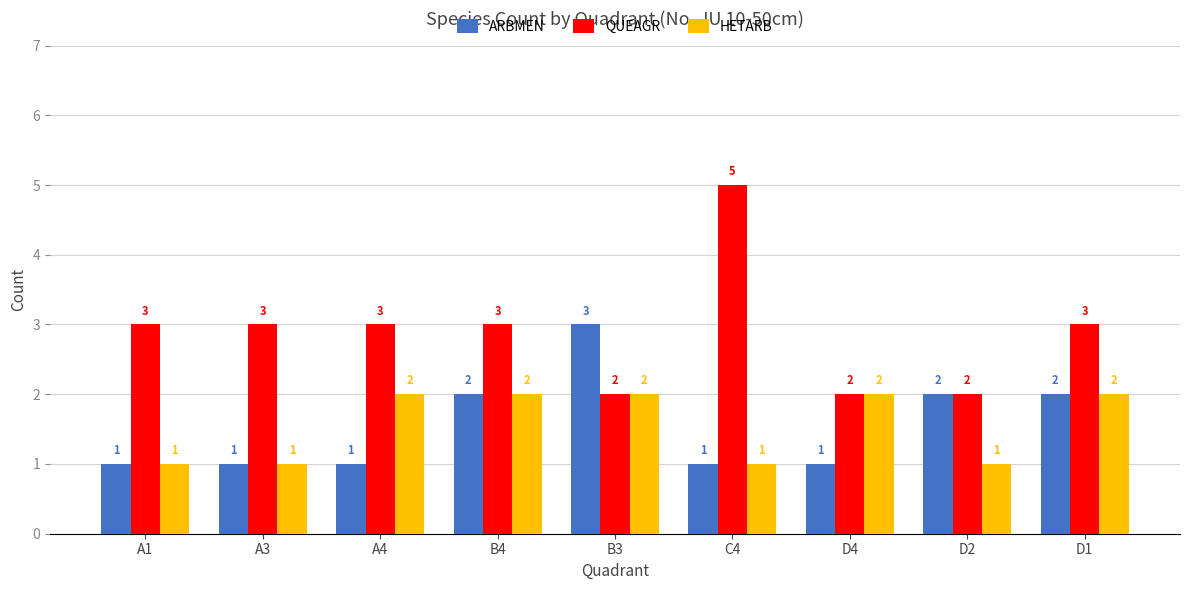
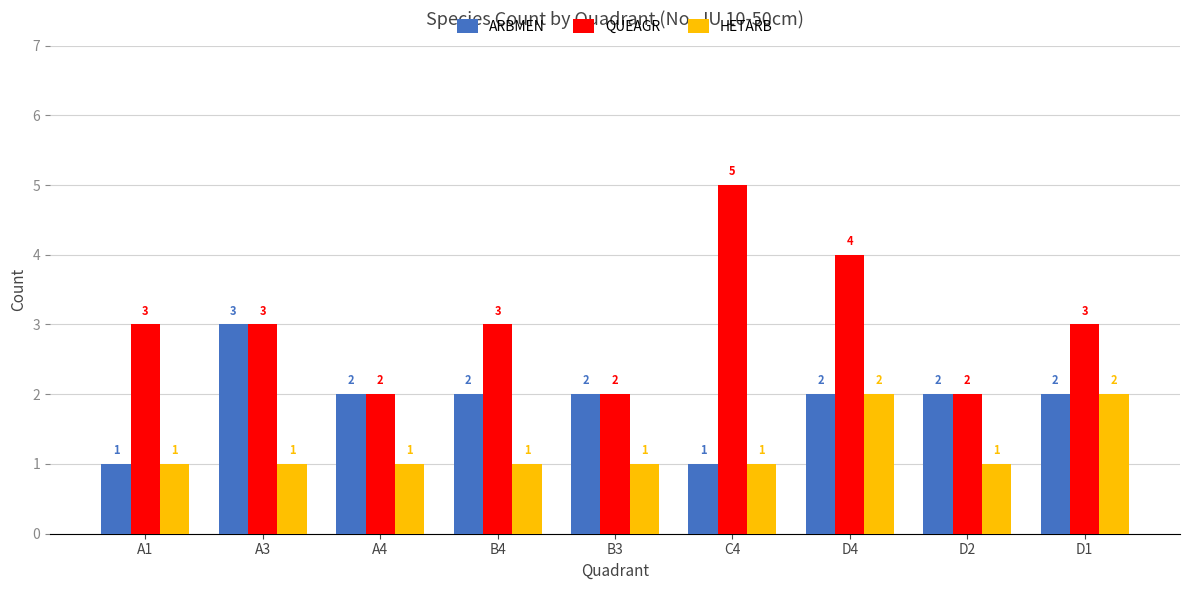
  {
    "ARBMEN": {
      "A1": 1,
-     "A3": 1,
-     "A4": 1,
+     "A3": 3,
+     "A4": 2,
      "B4": 2,
-     "B3": 3,
+     "B3": 2,
      "C4": 1,
-     "D4": 1,
+     "D4": 2,
      "D2": 2,
      "D1": 2
    },
    "QUEAGR": {
      "A1": 3,
      "A3": 3,
-     "A4": 3,
+     "A4": 2,
      "B4": 3,
      "B3": 2,
      "C4": 5,
-     "D4": 2,
+     "D4": 4,
      "D2": 2,
      "D1": 3
    },
    "HETARB": {
      "A1": 1,
      "A3": 1,
-     "A4": 2,
-     "B4": 2,
-     "B3": 2,
+     "A4": 1,
+     "B4": 1,
+     "B3": 1,
      "C4": 1,
      "D4": 2,
      "D2": 1,
      "D1": 2
    }
  }
